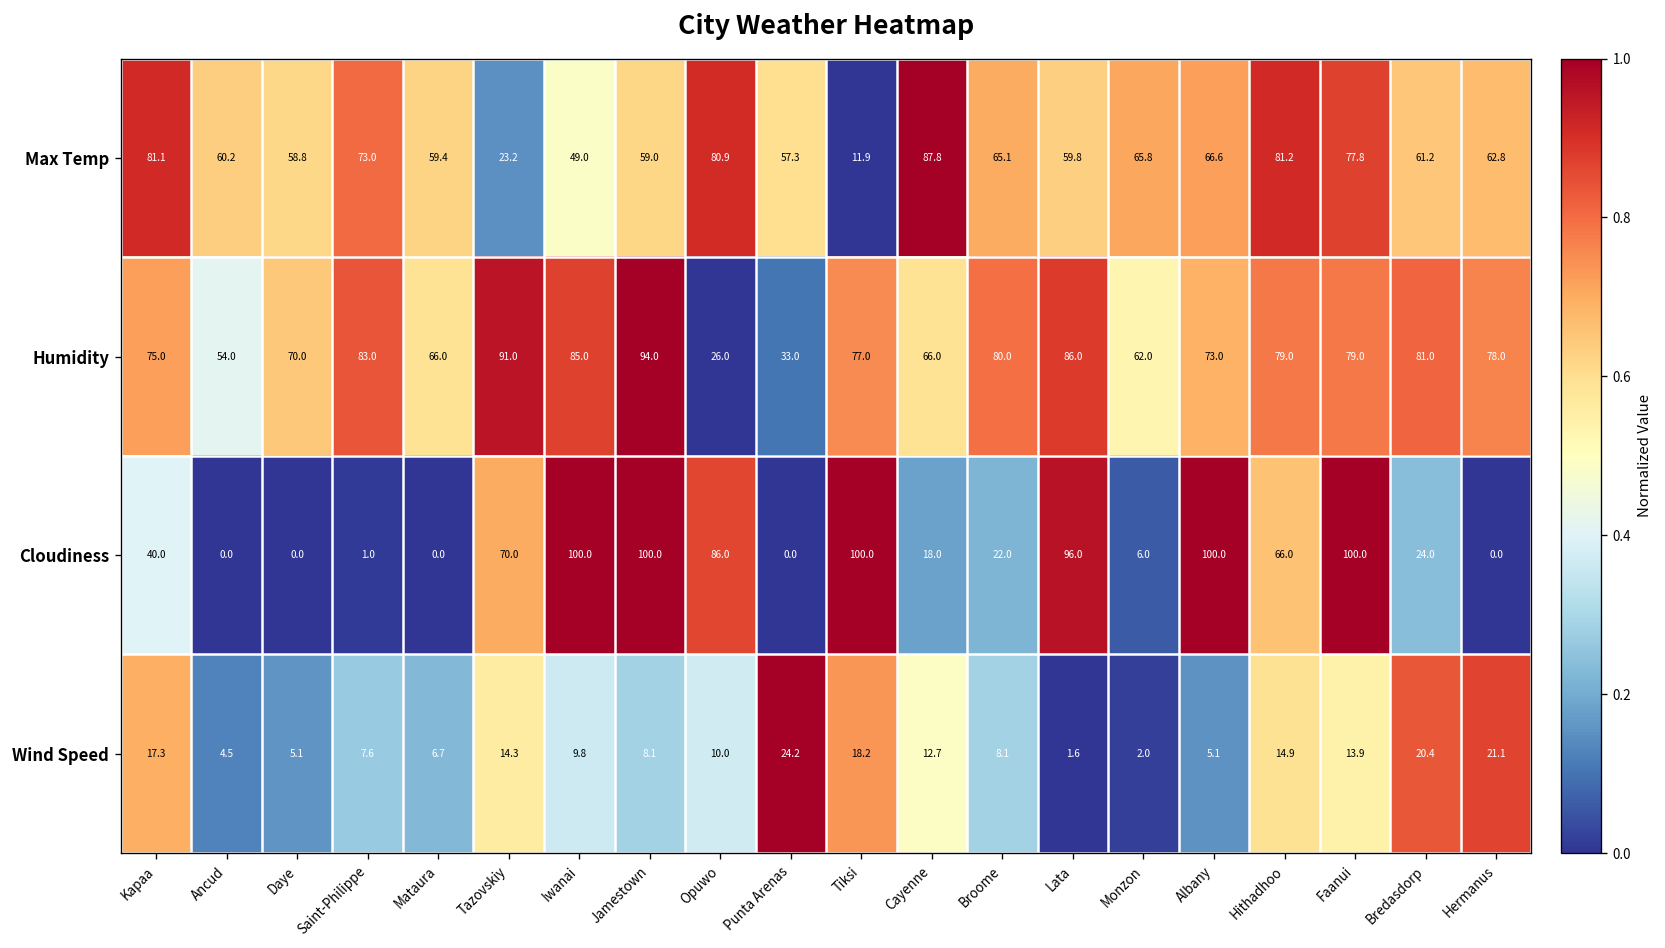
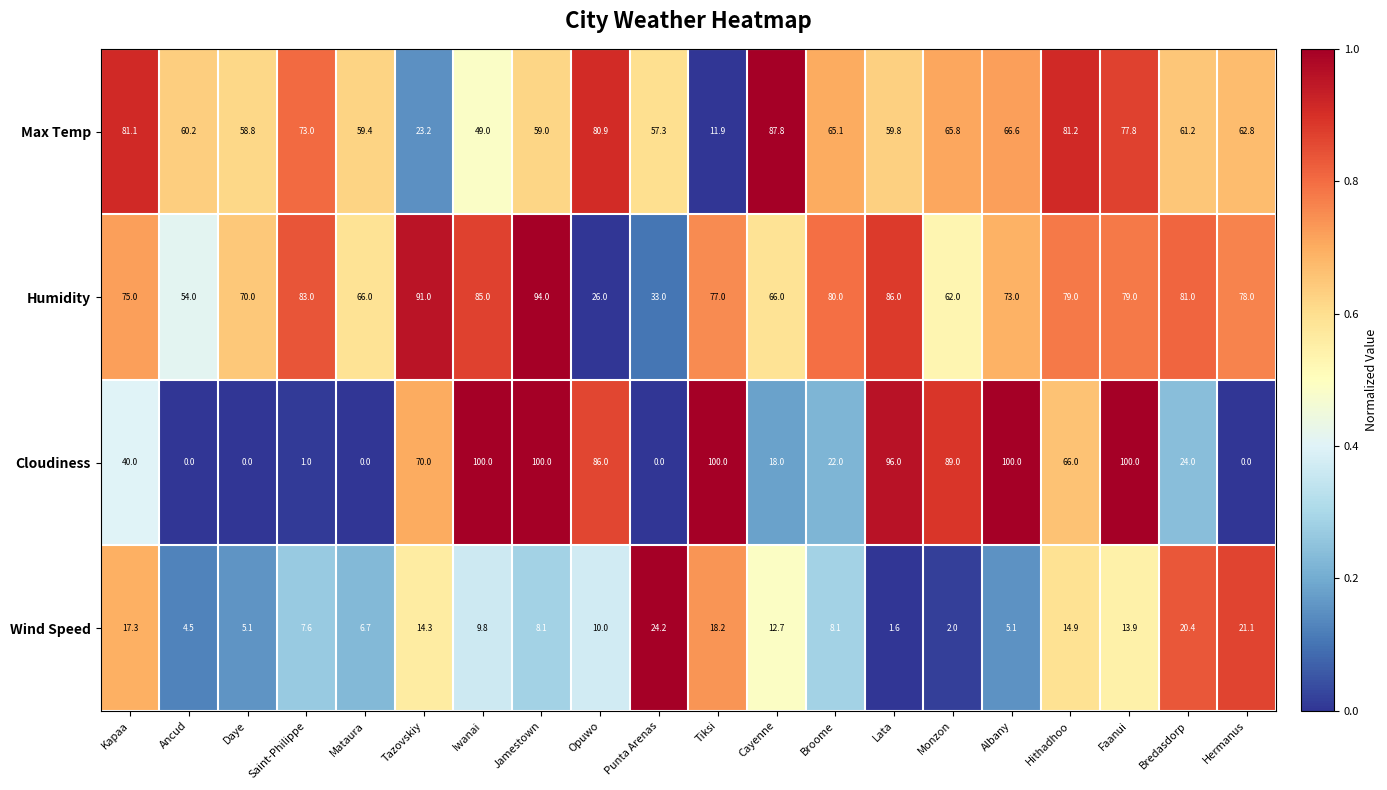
  {
    "Max Temp": {
      "Kapaa": 81.1,
      "Ancud": 60.2,
      "Daye": 58.8,
      "Saint-Philippe": 73.0,
      "Mataura": 59.4,
      "Tazovskiy": 23.2,
      "Iwanai": 49.0,
      "Jamestown": 59.0,
      "Opuwo": 80.9,
      "Punta Arenas": 57.3,
      "Tiksi": 11.9,
      "Cayenne": 87.8,
      "Broome": 65.1,
      "Lata": 59.8,
      "Monzon": 65.8,
      "Albany": 66.6,
      "Hithadhoo": 81.2,
      "Faanui": 77.8,
      "Bredasdorp": 61.2,
      "Hermanus": 62.8
    },
    "Humidity": {
      "Kapaa": 75.0,
      "Ancud": 54.0,
      "Daye": 70.0,
      "Saint-Philippe": 83.0,
      "Mataura": 66.0,
      "Tazovskiy": 91.0,
      "Iwanai": 85.0,
      "Jamestown": 94.0,
      "Opuwo": 26.0,
      "Punta Arenas": 33.0,
      "Tiksi": 77.0,
      "Cayenne": 66.0,
      "Broome": 80.0,
      "Lata": 86.0,
      "Monzon": 62.0,
      "Albany": 73.0,
      "Hithadhoo": 79.0,
      "Faanui": 79.0,
      "Bredasdorp": 81.0,
      "Hermanus": 78.0
    },
    "Cloudiness": {
      "Kapaa": 40.0,
      "Ancud": 0.0,
      "Daye": 0.0,
      "Saint-Philippe": 1.0,
      "Mataura": 0.0,
      "Tazovskiy": 70.0,
      "Iwanai": 100.0,
      "Jamestown": 100.0,
      "Opuwo": 86.0,
      "Punta Arenas": 0.0,
      "Tiksi": 100.0,
      "Cayenne": 18.0,
      "Broome": 22.0,
      "Lata": 96.0,
-     "Monzon": 6.0,
+     "Monzon": 89.0,
      "Albany": 100.0,
      "Hithadhoo": 66.0,
      "Faanui": 100.0,
      "Bredasdorp": 24.0,
      "Hermanus": 0.0
    },
    "Wind Speed": {
      "Kapaa": 17.3,
      "Ancud": 4.5,
      "Daye": 5.1,
      "Saint-Philippe": 7.6,
      "Mataura": 6.7,
      "Tazovskiy": 14.3,
      "Iwanai": 9.8,
      "Jamestown": 8.1,
      "Opuwo": 10.0,
      "Punta Arenas": 24.2,
      "Tiksi": 18.2,
      "Cayenne": 12.7,
      "Broome": 8.1,
      "Lata": 1.6,
      "Monzon": 2.0,
      "Albany": 5.1,
      "Hithadhoo": 14.9,
      "Faanui": 13.9,
      "Bredasdorp": 20.4,
      "Hermanus": 21.1
    }
  }
